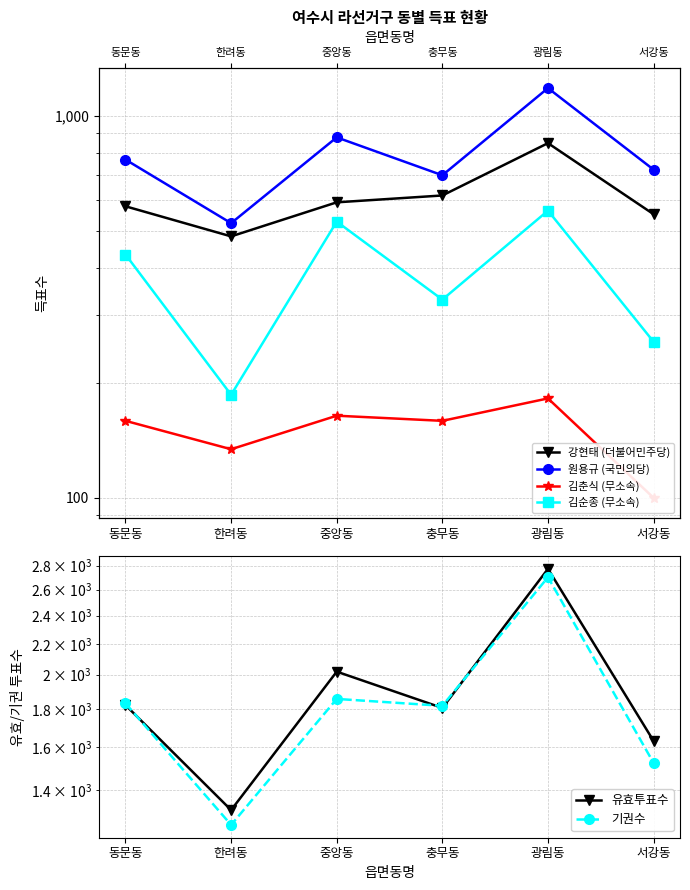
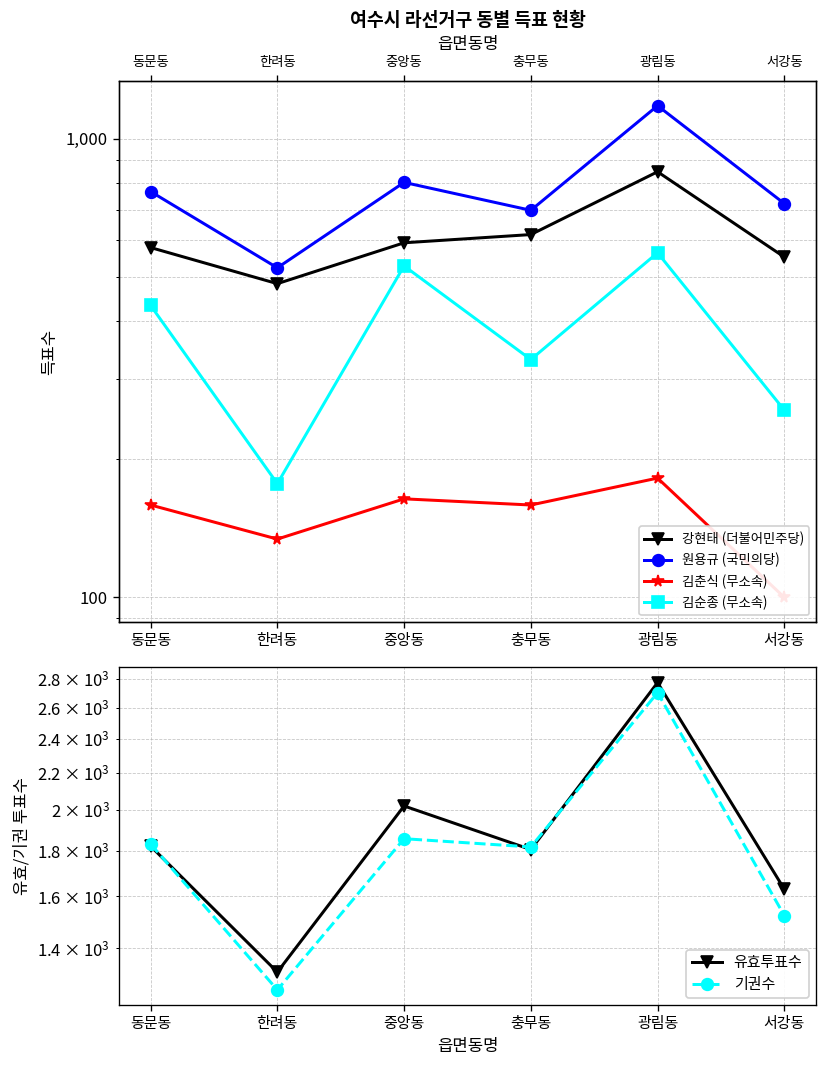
  {
    "여수시 라선거구 동별 득표 현황": {
      "강현태 (더불어민주당)": {
        "동문동": "580",
        "한려동": "480",
        "중앙동": "590",
        "충무동": "620",
        "광림동": "850",
        "서강동": "550"
      },
      "원용규 (국민의당)": {
        "동문동": "770",
        "한려동": "520",
-       "중앙동": "880",
+       "중앙동": "800",
        "충무동": "700",
        "광림동": "1,180",
        "서강동": "720"
      },
      "김춘식 (무소속)": {
        "동문동": "159",
        "한려동": "134",
        "중앙동": "164",
        "충무동": "159",
        "광림동": "180"
      },
      "김순종 (무소속)": {
        "동문동": "430",
-       "한려동": "190",
+       "한려동": "180",
        "중앙동": "530",
        "충무동": "330",
        "광림동": "560",
        "서강동": "260"
      }
    }
  }
